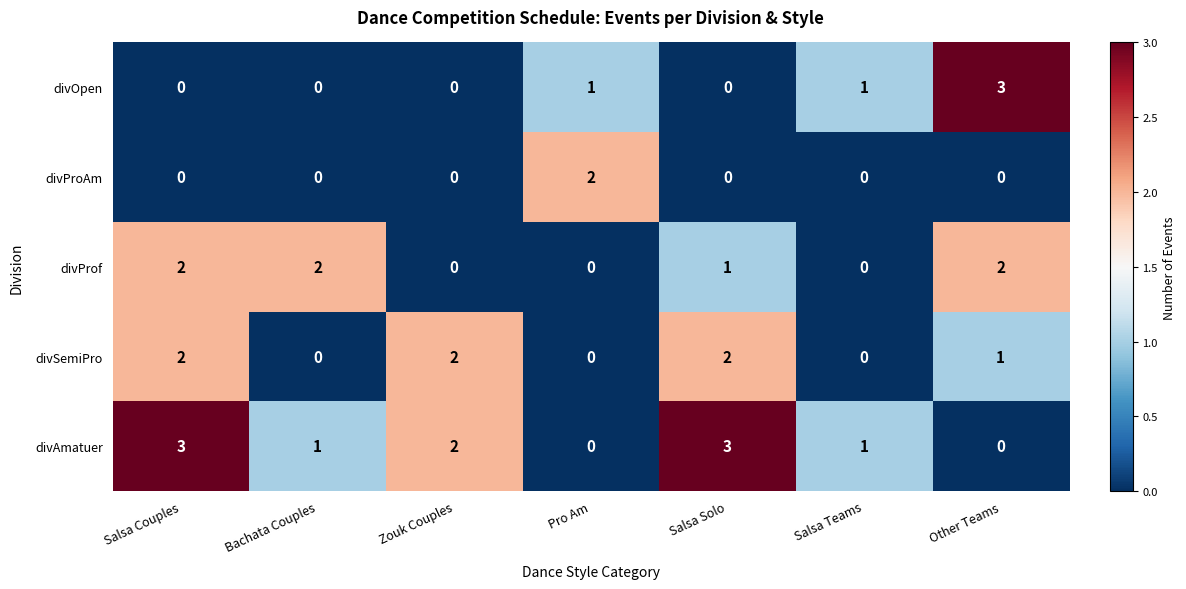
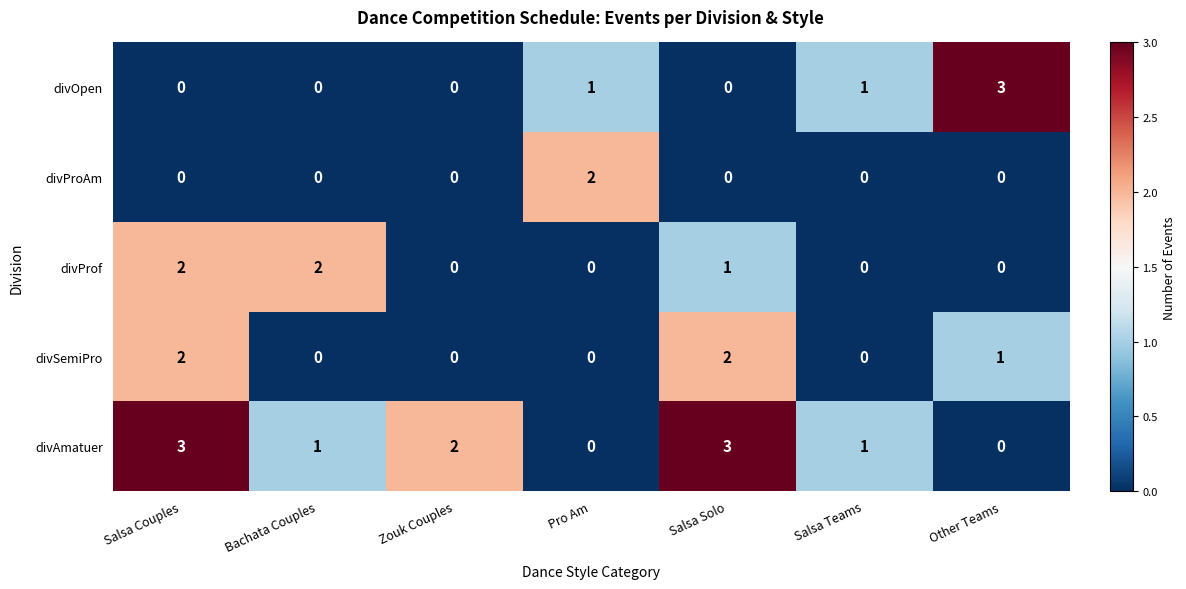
  {
    "divOpen": {
      "Salsa Couples": 0,
      "Bachata Couples": 0,
      "Zouk Couples": 0,
      "Pro Am": 1,
      "Salsa Solo": 0,
      "Salsa Teams": 1,
      "Other Teams": 3
    },
    "divProAm": {
      "Salsa Couples": 0,
      "Bachata Couples": 0,
      "Zouk Couples": 0,
      "Pro Am": 2,
      "Salsa Solo": 0,
      "Salsa Teams": 0,
      "Other Teams": 0
    },
    "divProf": {
      "Salsa Couples": 2,
      "Bachata Couples": 2,
      "Zouk Couples": 0,
      "Pro Am": 0,
      "Salsa Solo": 1,
      "Salsa Teams": 0,
-     "Other Teams": 2
+     "Other Teams": 0
    },
    "divSemiPro": {
      "Salsa Couples": 2,
      "Bachata Couples": 0,
-     "Zouk Couples": 2,
+     "Zouk Couples": 0,
      "Pro Am": 0,
      "Salsa Solo": 2,
      "Salsa Teams": 0,
      "Other Teams": 1
    },
    "divAmatuer": {
      "Salsa Couples": 3,
      "Bachata Couples": 1,
      "Zouk Couples": 2,
      "Pro Am": 0,
      "Salsa Solo": 3,
      "Salsa Teams": 1,
      "Other Teams": 0
    }
  }
